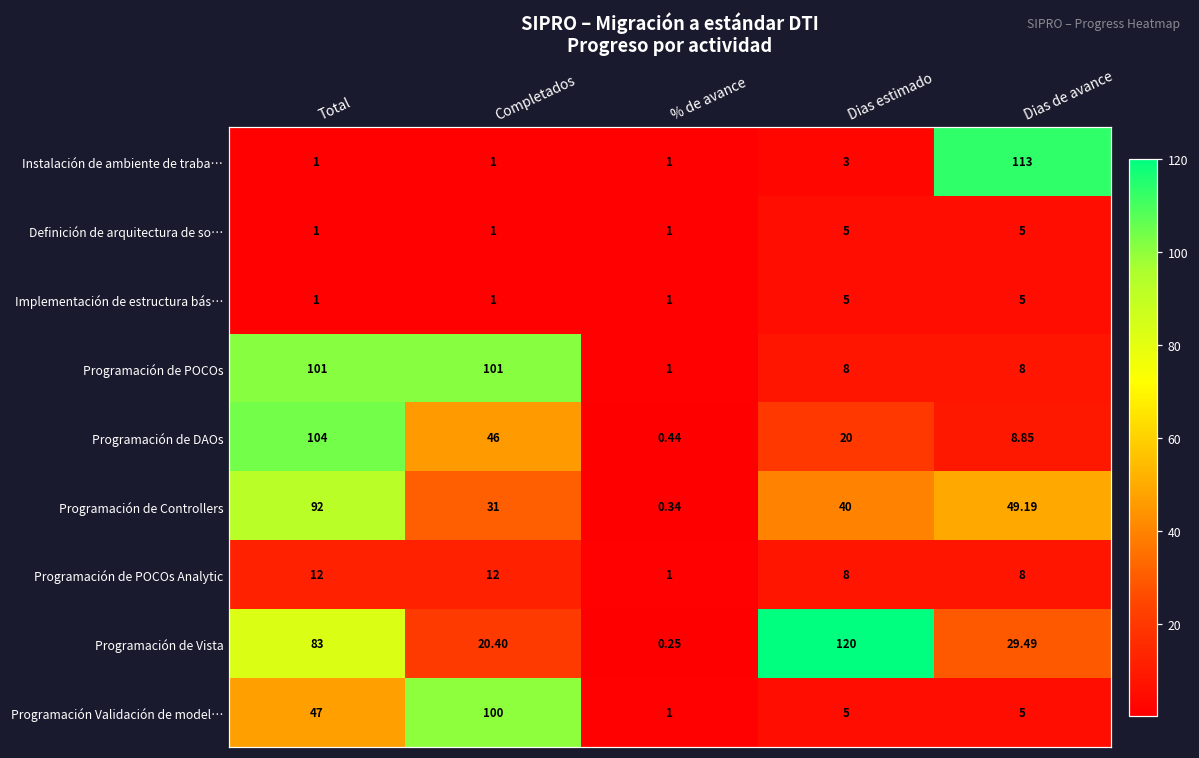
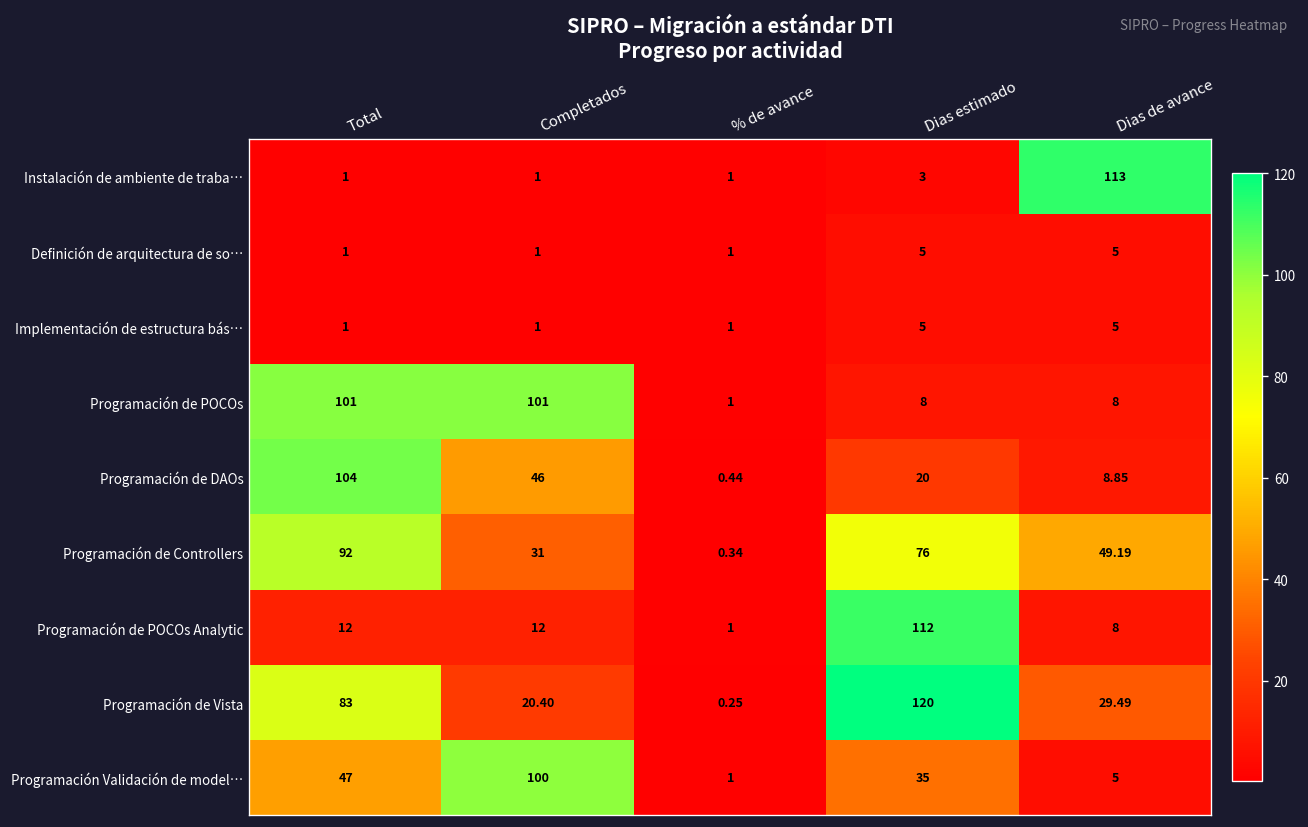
  {
    "Instalación de ambiente de traba…": {
      "Total": 1,
      "Completados": 1,
      "% de avance": 1,
      "Dias estimado": 3,
      "Dias de avance": 113
    },
    "Definición de arquitectura de so…": {
      "Total": 1,
      "Completados": 1,
      "% de avance": 1,
      "Dias estimado": 5,
      "Dias de avance": 5
    },
    "Implementación de estructura bás…": {
      "Total": 1,
      "Completados": 1,
      "% de avance": 1,
      "Dias estimado": 5,
      "Dias de avance": 5
    },
    "Programación de POCOs": {
      "Total": 101,
      "Completados": 101,
      "% de avance": 1,
      "Dias estimado": 8,
      "Dias de avance": 8
    },
    "Programación de DAOs": {
      "Total": 104,
      "Completados": 46,
      "% de avance": 0.44,
      "Dias estimado": 20,
      "Dias de avance": 8.85
    },
    "Programación de Controllers": {
      "Total": 92,
      "Completados": 31,
      "% de avance": 0.34,
-     "Dias estimado": 40,
+     "Dias estimado": 76,
      "Dias de avance": 49.19
    },
    "Programación de POCOs Analytic": {
      "Total": 12,
      "Completados": 12,
      "% de avance": 1,
-     "Dias estimado": 8,
+     "Dias estimado": 112,
      "Dias de avance": 8
    },
    "Programación de Vista": {
      "Total": 83,
      "Completados": 20.40,
      "% de avance": 0.25,
      "Dias estimado": 120,
      "Dias de avance": 29.49
    },
    "Programación Validación de model…": {
      "Total": 47,
      "Completados": 100,
      "% de avance": 1,
-     "Dias estimado": 5,
+     "Dias estimado": 35,
      "Dias de avance": 5
    }
  }
